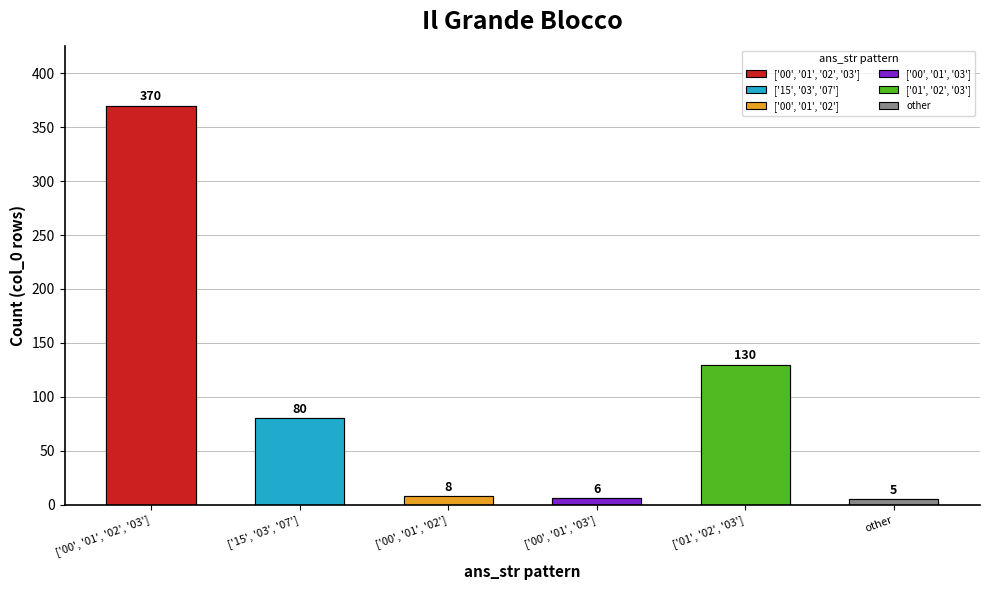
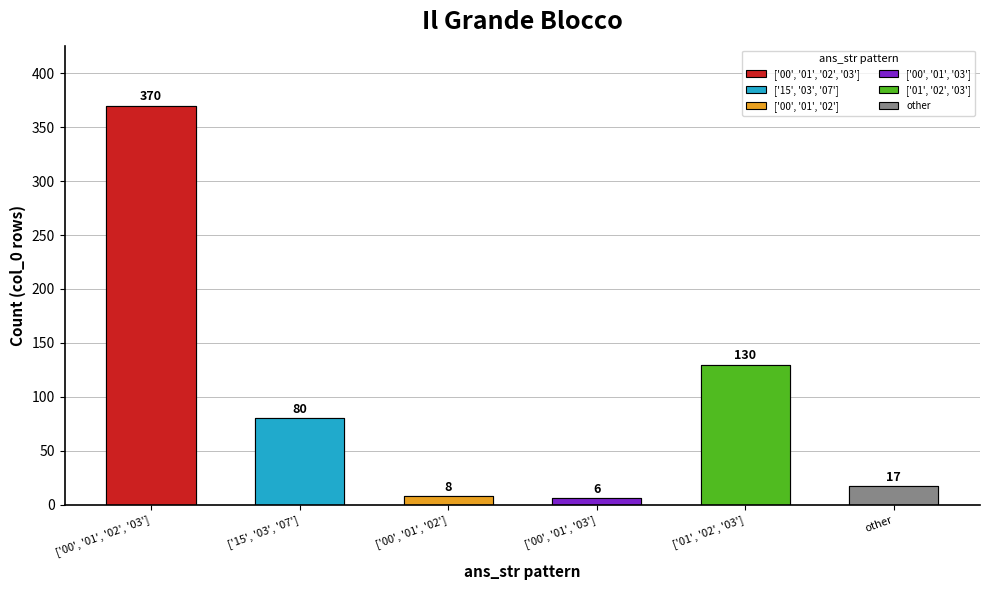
  {
    "['15', '03', '07']": {
      "['15', '03', '07']": 80
    },
    "['00', '01', '02']": {
      "['00', '01', '02']": 8
    },
    "['00', '01', '03']": {
      "['00', '01', '03']": 6
    },
    "['01', '02', '03']": {
      "['01', '02', '03']": 130
    },
    "other": {
-     "other": 5
+     "other": 17
    }
  }
